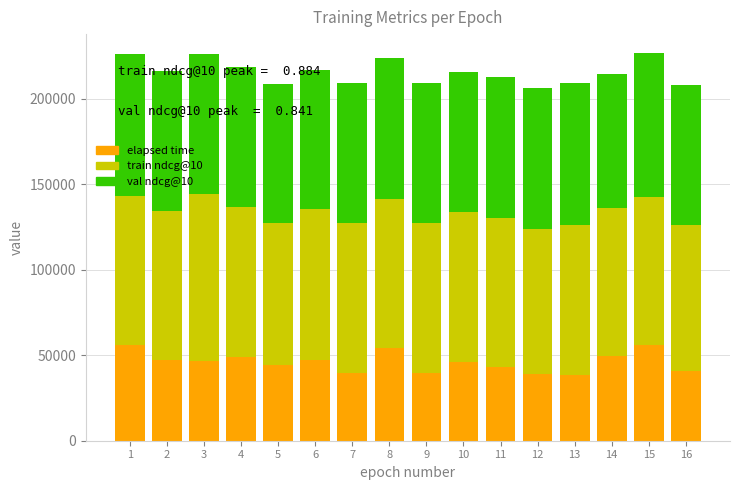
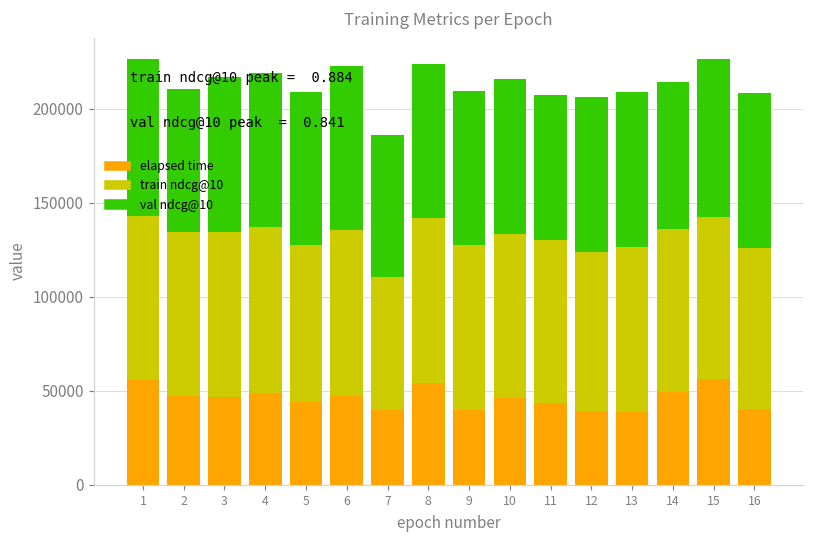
  {
    "elapsed time": {
      "1": 56000,
      "2": 47000,
      "3": 47000,
      "4": 49000,
      "5": 44000,
      "6": 47000,
      "7": 40000,
      "8": 54000,
      "9": 40000,
      "10": 46000,
      "11": 43000,
      "12": 39000,
      "13": 39000,
      "14": 49000,
      "15": 56000,
      "16": 40000
    },
    "train ndcg@10": {
      "1": 87000,
      "2": 87000,
-     "3": 97000,
+     "3": 88000,
      "4": 88000,
      "5": 83000,
      "6": 88000,
-     "7": 88000,
+     "7": 71000,
      "8": 87000,
      "9": 88000,
      "10": 88000,
      "11": 87000,
      "12": 85000,
      "13": 88000,
      "14": 86000,
      "15": 86000,
      "16": 85000
    },
    "val ndcg@10": {
      "1": 84000,
-     "2": 82000,
+     "2": 76000,
      "5": 81000,
-     "6": 81000,
-     "7": 82000,
+     "6": 87000,
+     "7": 76000,
      "8": 82000,
      "9": 82000,
      "10": 82000,
-     "11": 83000,
+     "11": 77000,
      "12": 83000,
      "13": 83000,
      "14": 78000,
      "15": 84000,
      "16": 82000
    }
  }
